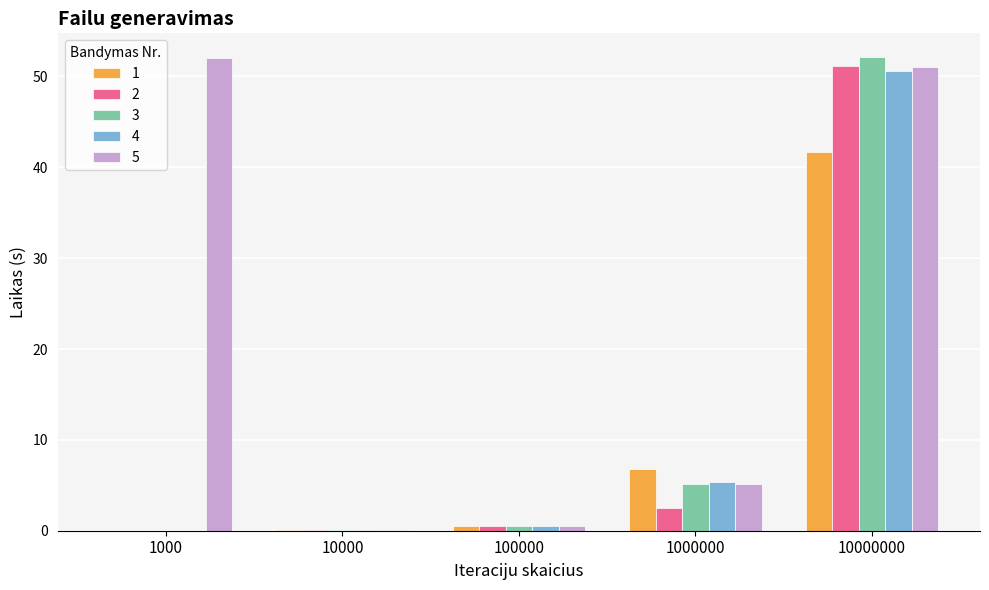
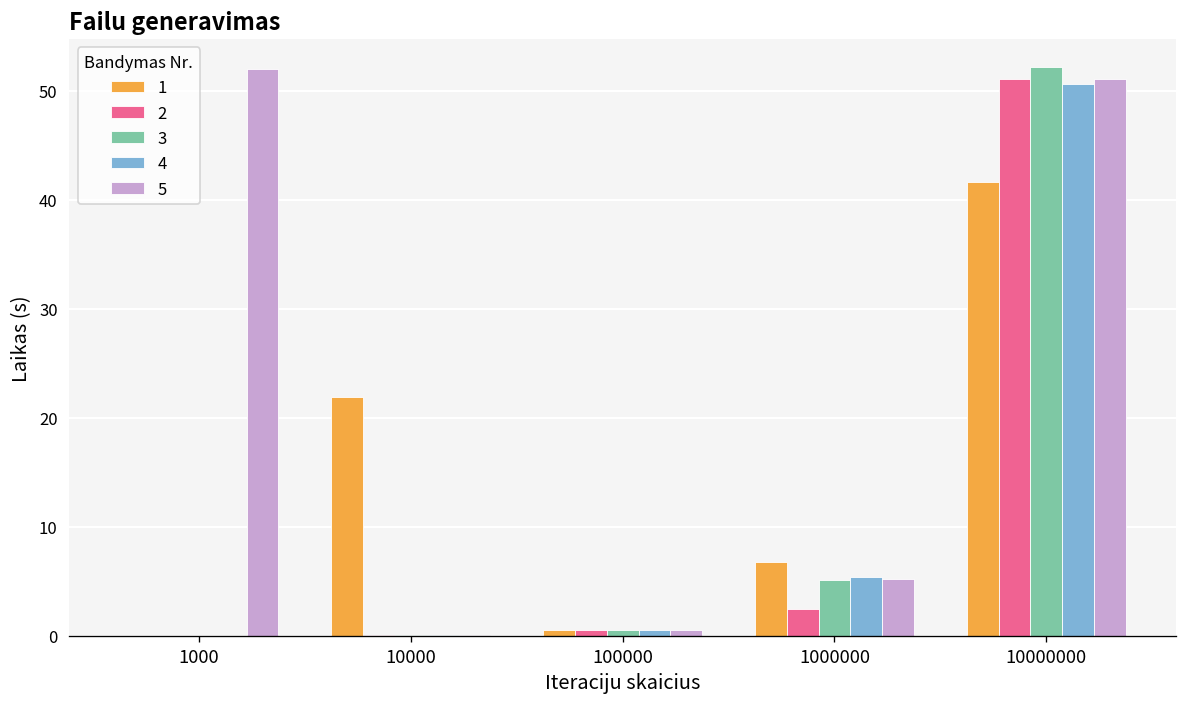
  {
    "1": {
-     "10000": 0,
+     "10000": 22,
      "100000": 1,
      "1000000": 7,
      "10000000": 42
    },
    "2": {
      "100000": 1,
      "1000000": 2,
      "10000000": 51
    },
    "5": {
      "1000": 52,
      "100000": 1,
      "1000000": 5,
      "10000000": 51
    }
  }
